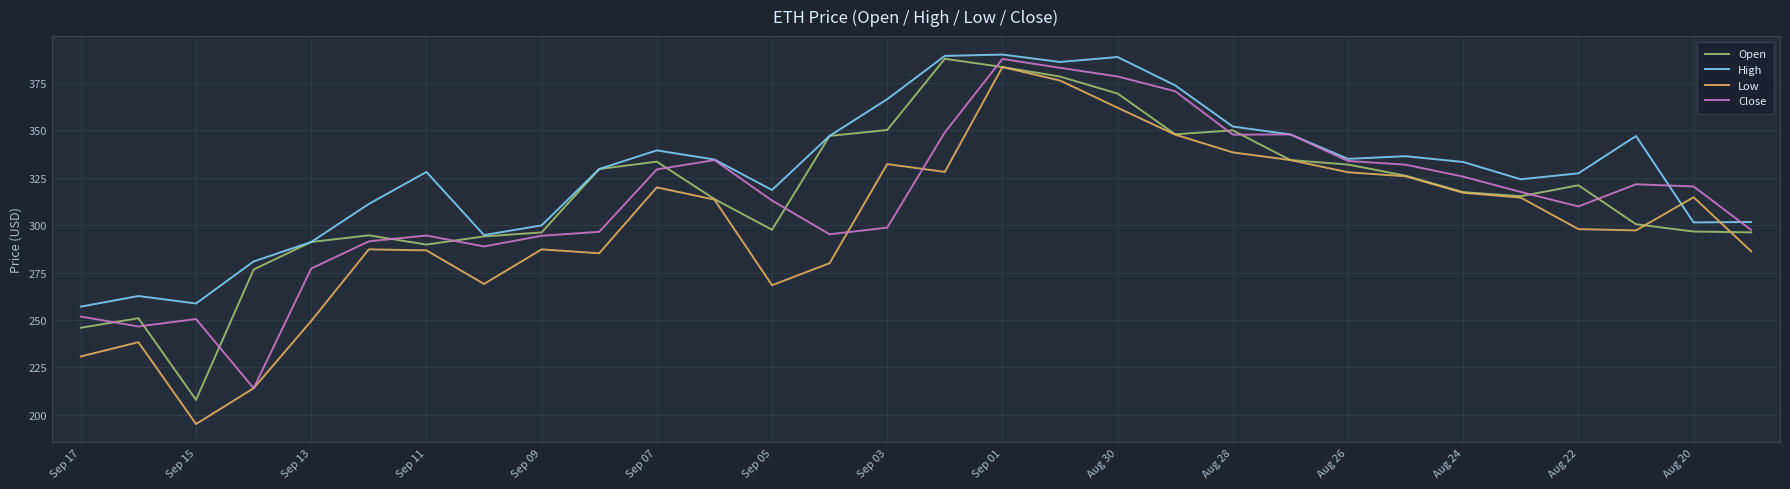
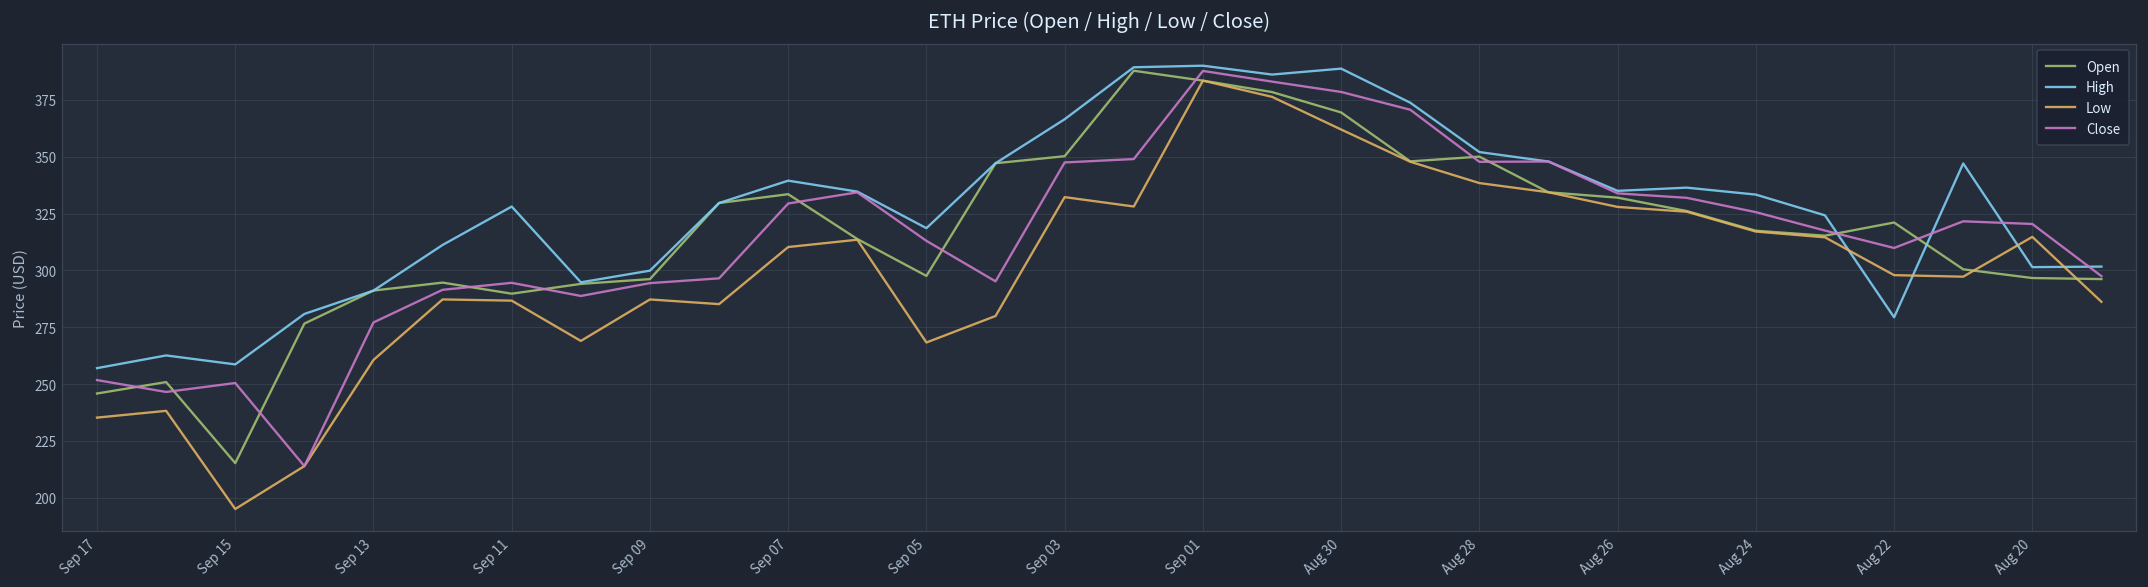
  {
    "Open": {
      "Sep 17": 246,
-     "Sep 15": 208,
+     "Sep 15": 215,
      "Sep 11": 290,
      "Sep 09": 296,
      "Sep 07": 334,
      "Sep 05": 298,
      "Sep 03": 350,
      "Aug 30": 369,
      "Aug 28": 350,
      "Aug 26": 332,
      "Aug 22": 321,
      "Aug 20": 297
    },
    "High": {
      "Sep 17": 257,
      "Sep 15": 259,
      "Sep 11": 328,
      "Sep 09": 300,
      "Sep 07": 339,
      "Sep 05": 319,
      "Sep 03": 366,
      "Sep 01": 390,
      "Aug 30": 389,
      "Aug 28": 352,
      "Aug 24": 333,
-     "Aug 22": 327,
+     "Aug 22": 279,
      "Aug 20": 301
    },
    "Low": {
-     "Sep 17": 231,
+     "Sep 17": 235,
      "Sep 15": 195,
-     "Sep 13": 249,
+     "Sep 13": 261,
      "Sep 11": 287,
      "Sep 09": 287,
-     "Sep 07": 320,
+     "Sep 07": 310,
      "Sep 05": 268,
      "Sep 03": 332,
      "Aug 30": 362,
      "Aug 28": 338,
      "Aug 26": 328,
      "Aug 22": 298,
      "Aug 20": 315
    },
    "Close": {
      "Sep 17": 252,
      "Sep 15": 250,
      "Sep 13": 277,
      "Sep 11": 295,
      "Sep 09": 294,
      "Sep 07": 329,
      "Sep 05": 313,
-     "Sep 03": 299,
+     "Sep 03": 347,
      "Sep 01": 388,
      "Aug 30": 378,
      "Aug 28": 348,
      "Aug 24": 326,
      "Aug 22": 310,
      "Aug 20": 320
    }
  }
